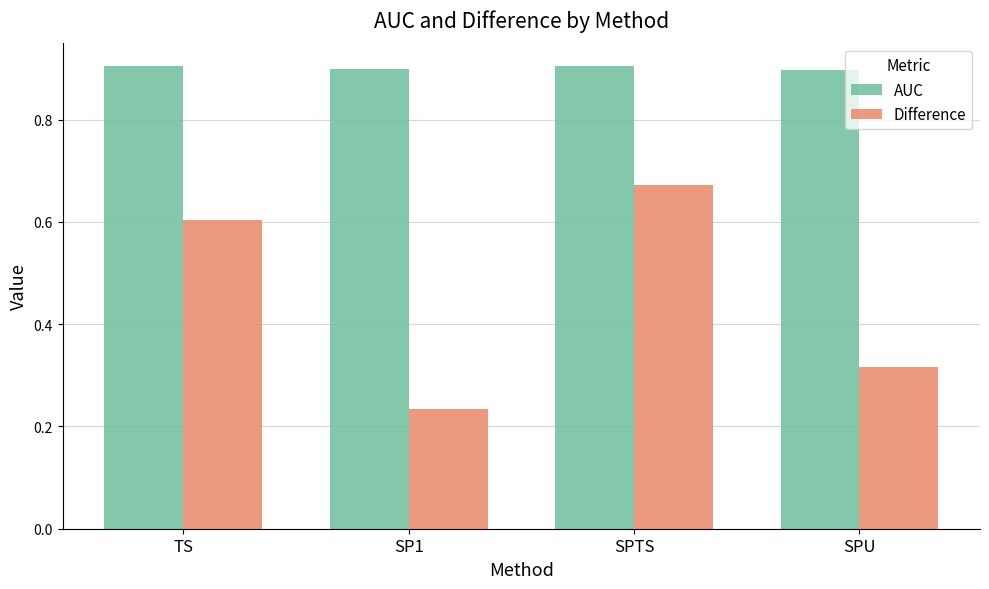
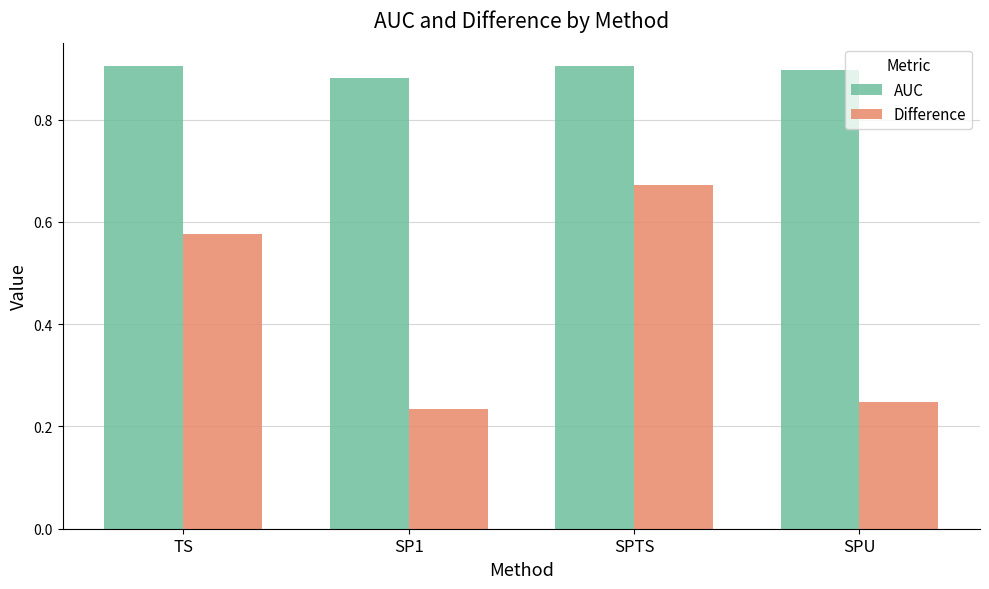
  {
    "AUC": {
      "TS": 0.90,
-     "SP1": 0.90,
+     "SP1": 0.88,
      "SPTS": 0.90,
      "SPU": 0.90
    },
    "Difference": {
-     "TS": 0.60,
+     "TS": 0.58,
      "SP1": 0.23,
      "SPTS": 0.67,
-     "SPU": 0.32
+     "SPU": 0.25
    }
  }
